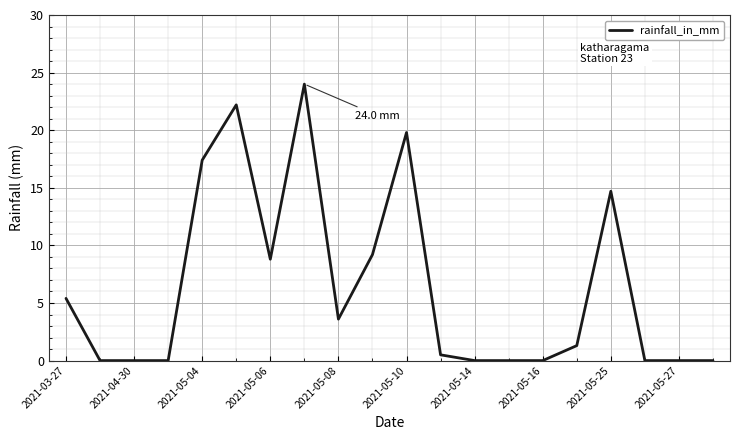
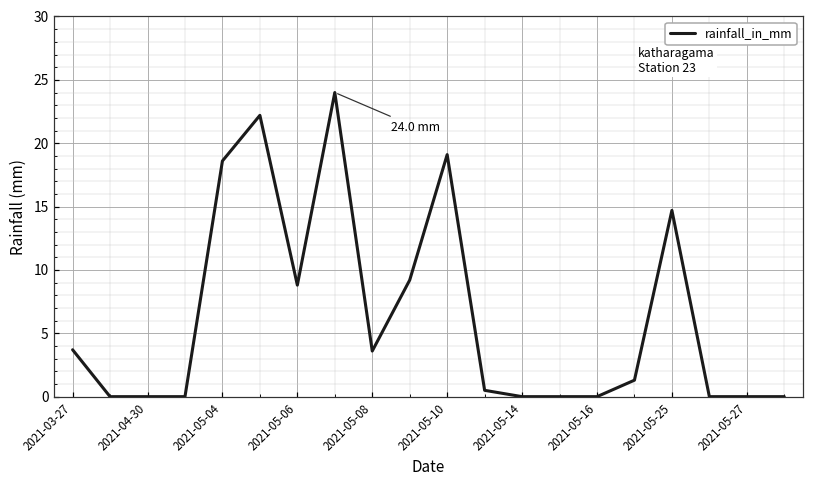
  {
-   "2021-03-27": 5.4,
+   "2021-03-27": 3.7,
    "2021-04-30": 0.0,
-   "2021-05-04": 17.4,
+   "2021-05-04": 18.6,
    "2021-05-06": 8.8,
    "2021-05-08": 3.6,
-   "2021-05-10": 19.8,
+   "2021-05-10": 19.1,
    "2021-05-14": 0.0,
    "2021-05-16": 0.0,
    "2021-05-25": 14.7,
    "2021-05-27": 0.0
  }
